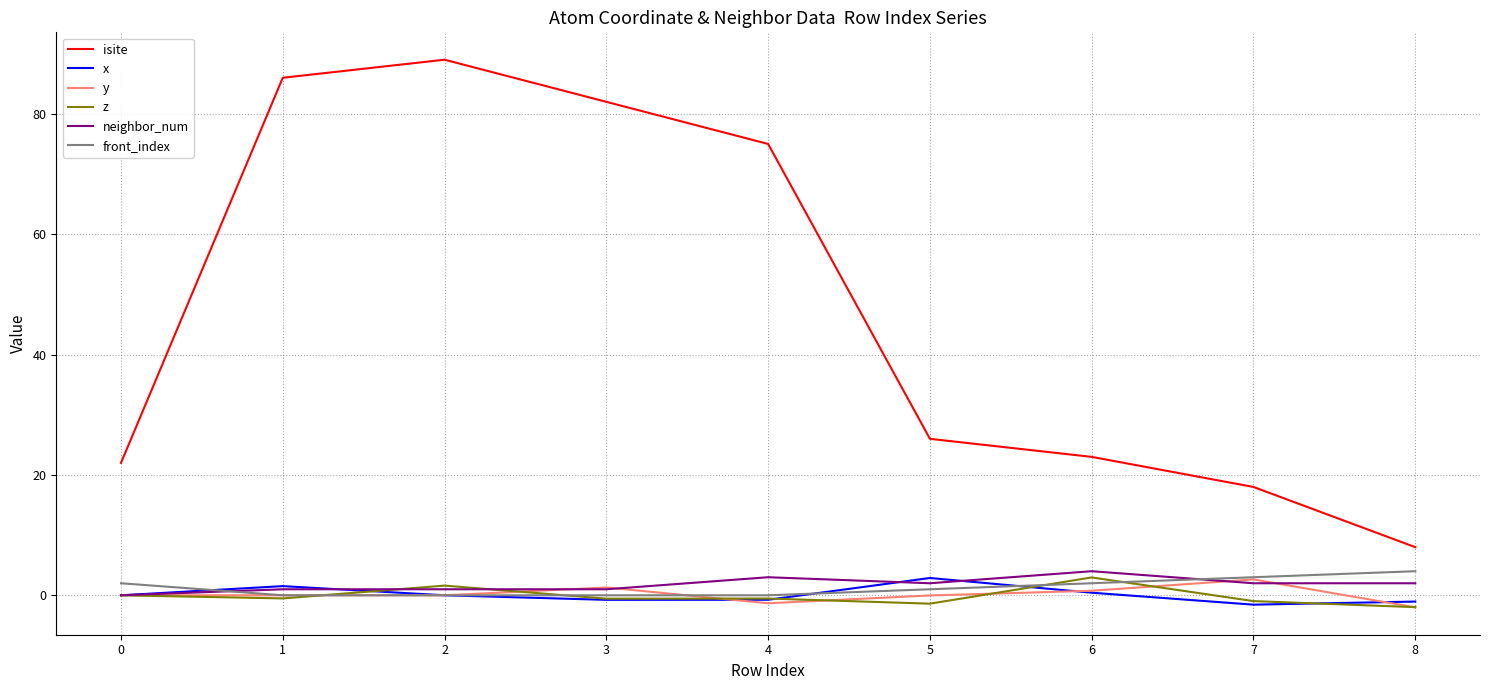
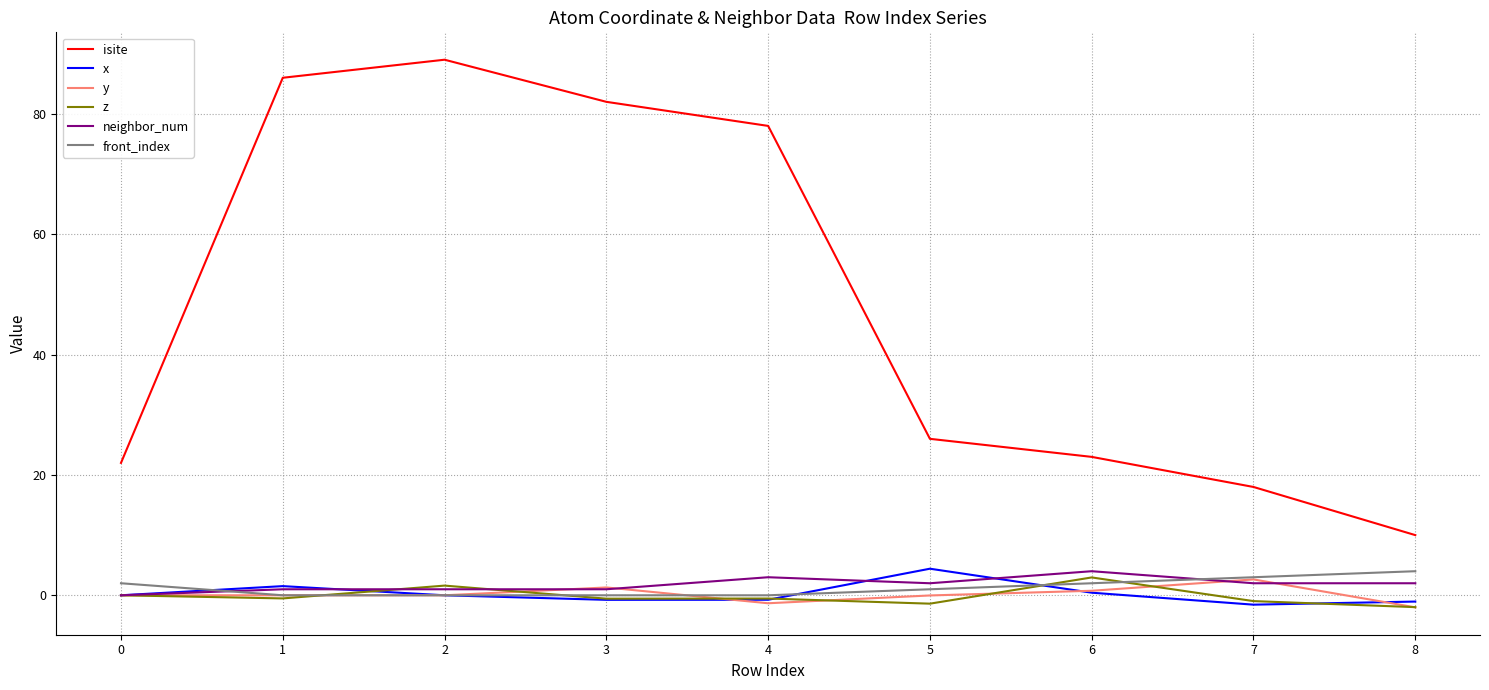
  {
    "isite": {
      "0": 22,
      "1": 86,
      "2": 89,
      "3": 82,
-     "4": 75,
+     "4": 78,
      "5": 26,
      "6": 23,
      "7": 18,
-     "8": 8
+     "8": 10
    },
    "x": {
      "1": 2,
-     "5": 3,
+     "5": 4,
      "7": -2,
      "8": -1
    },
    "y": {
      "4": -1,
      "5": 0
    },
    "z": {
      "1": -1,
      "2": 2,
      "5": -1,
      "6": 3,
      "7": -1
    },
    "neighbor_num": {
      "1": 1,
      "2": 1,
      "4": 3,
      "5": 2,
      "6": 4,
      "7": 2,
      "8": 2
    },
    "front_index": {
      "0": 2,
      "3": 0,
      "4": 0,
      "5": 1,
      "6": 2,
      "8": 4
    }
  }
